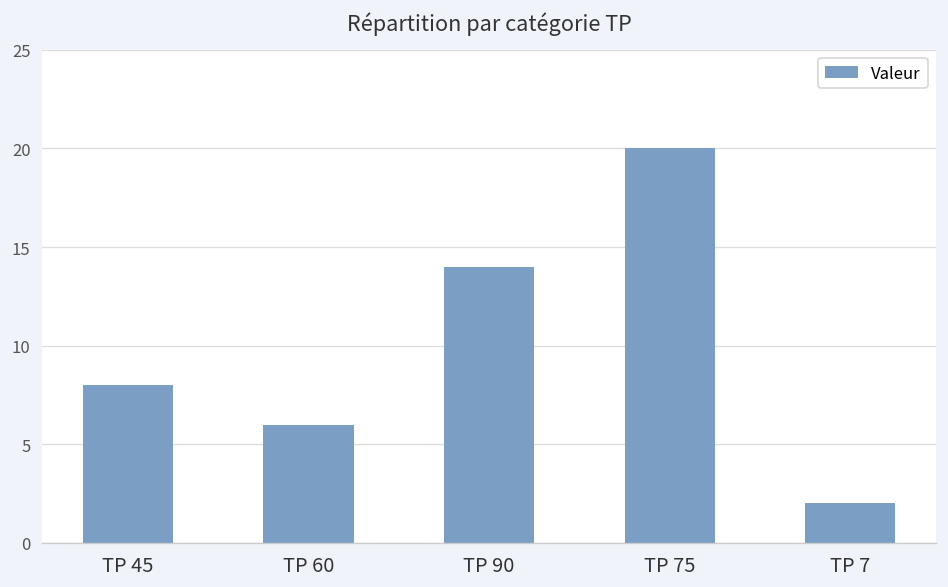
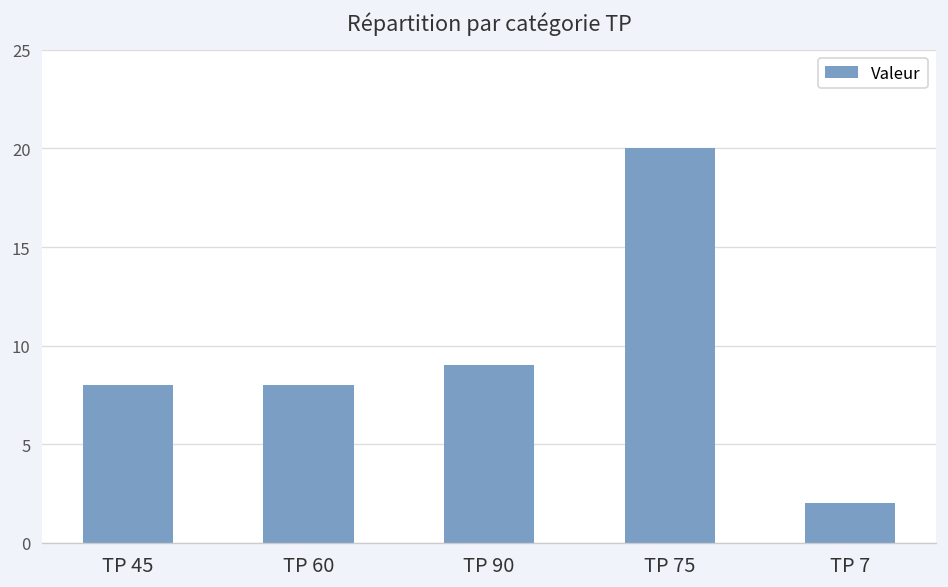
  {
    "TP 45": 8,
-   "TP 60": 6,
-   "TP 90": 14,
+   "TP 60": 8,
+   "TP 90": 9,
    "TP 75": 20,
    "TP 7": 2
  }
